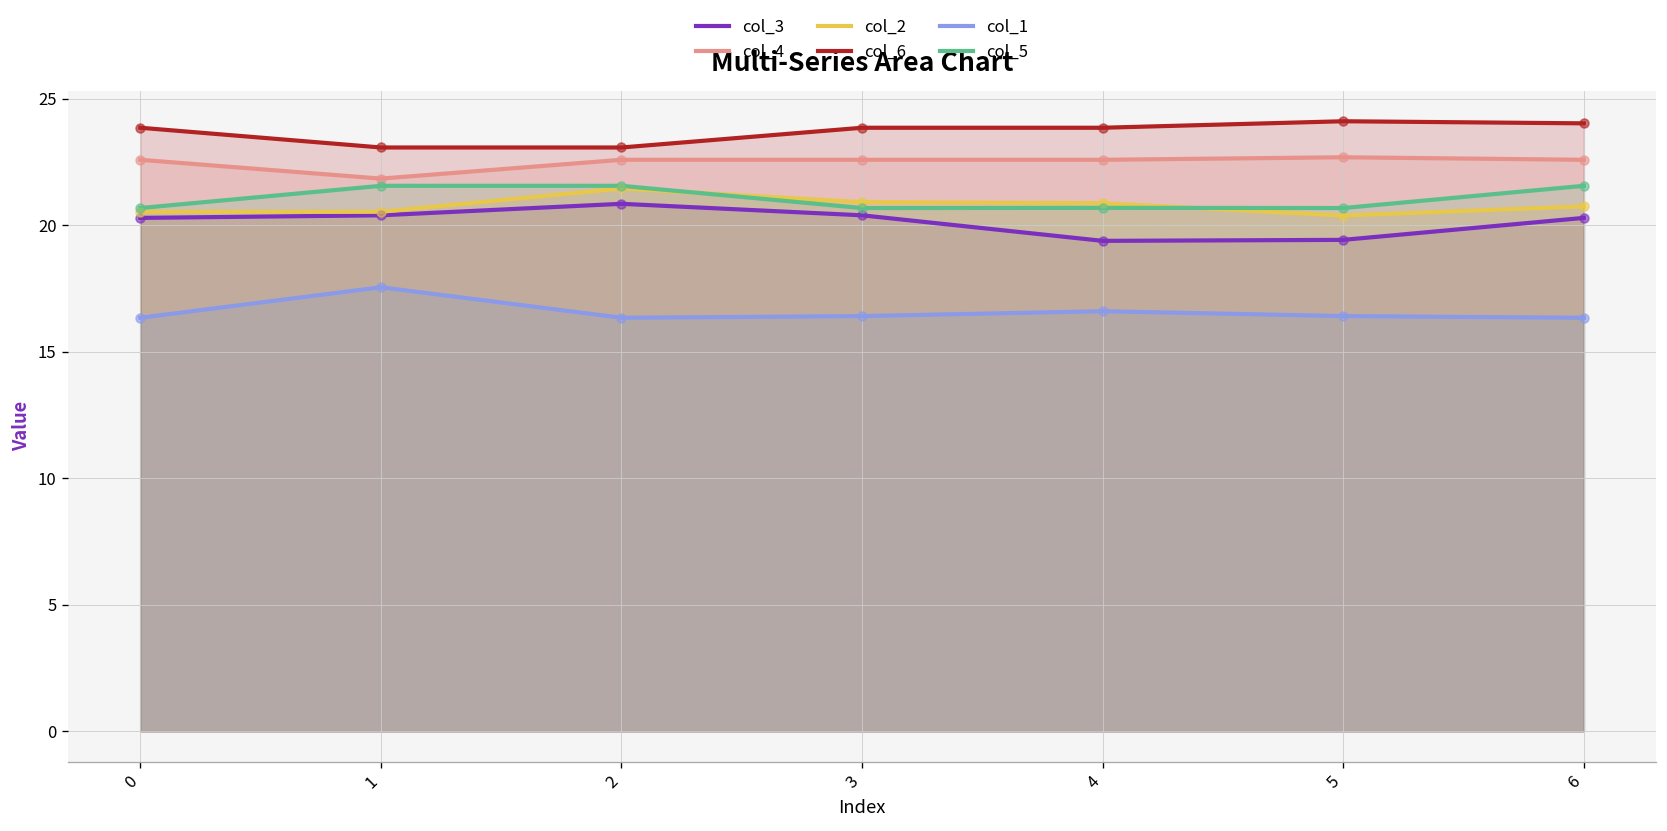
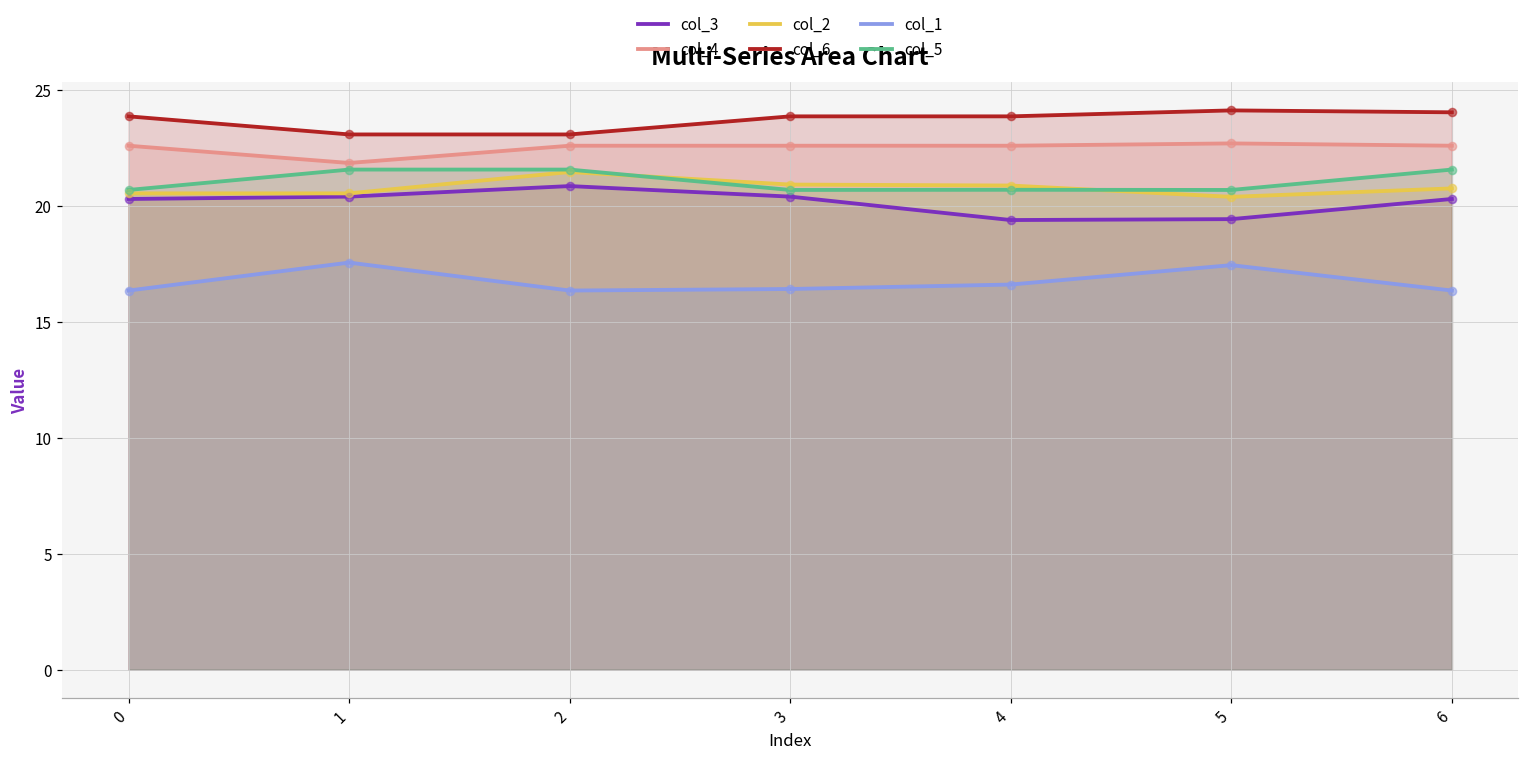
  {
    "col_3": {
      "0": 20.3,
      "1": 20.4,
      "2": 20.8,
      "3": 20.4,
      "4": 19.4,
      "5": 19.4,
      "6": 20.3
    },
    "col_4": {
      "0": 22.6,
      "1": 21.8,
      "2": 22.6,
      "3": 22.6,
      "4": 22.6,
      "5": 22.7,
      "6": 22.6
    },
    "col_2": {
      "0": 20.5,
      "1": 20.5,
      "3": 20.9,
      "4": 20.9,
      "5": 20.4,
      "6": 20.7
    },
    "col_6": {
      "0": 23.8,
      "1": 23.1,
      "2": 23.1,
      "3": 23.8,
      "4": 23.8,
      "5": 24.1,
      "6": 24.0
    },
    "col_1": {
      "0": 16.3,
      "1": 17.5,
      "2": 16.3,
      "3": 16.4,
      "4": 16.6,
-     "5": 16.4,
+     "5": 17.4,
      "6": 16.3
    },
    "col_5": {
      "0": 20.7,
      "1": 21.6,
      "3": 20.7,
      "4": 20.7,
      "5": 20.7,
      "6": 21.6
    }
  }
